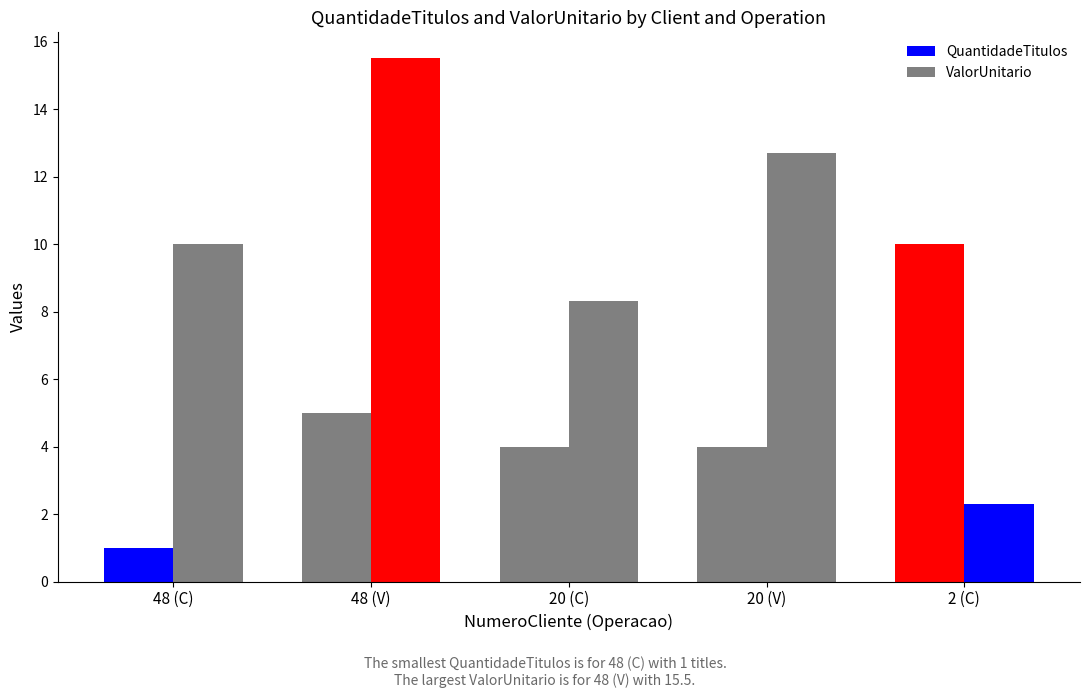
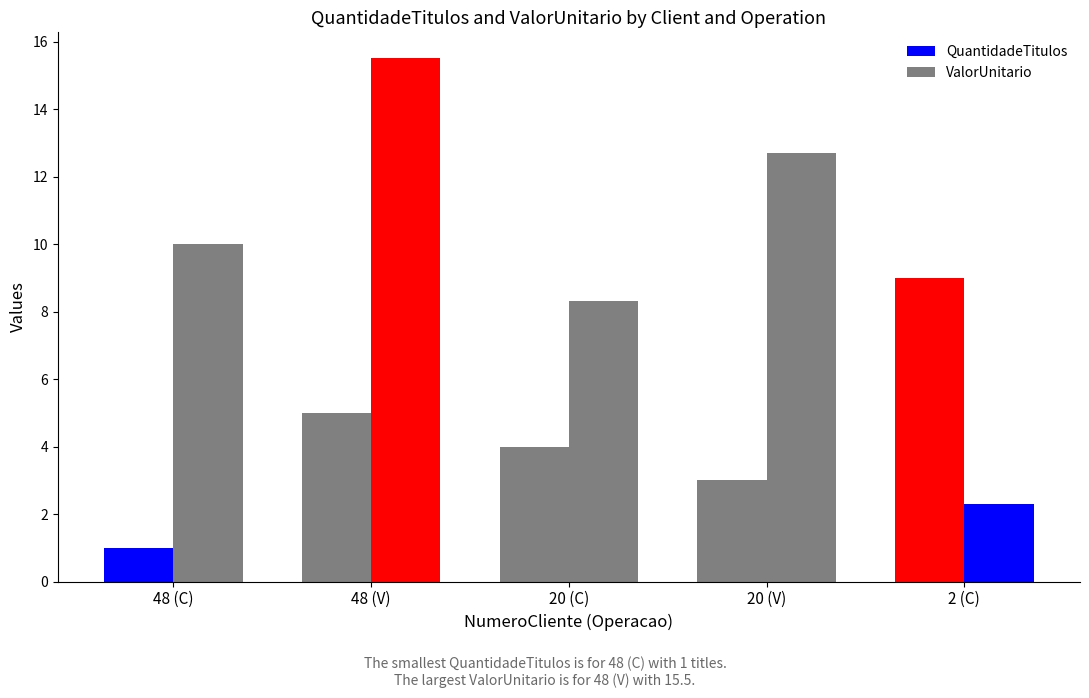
  {
    "QuantidadeTitulos": {
      "48 (C)": 1,
      "48 (V)": 5,
      "20 (C)": 4,
-     "20 (V)": 4,
-     "2 (C)": 10
+     "20 (V)": 3,
+     "2 (C)": 9
    },
    "ValorUnitario": {
      "48 (C)": 10,
      "48 (V)": 15.5,
      "20 (C)": 8.3,
      "20 (V)": 12.7,
      "2 (C)": 2.3
    }
  }
